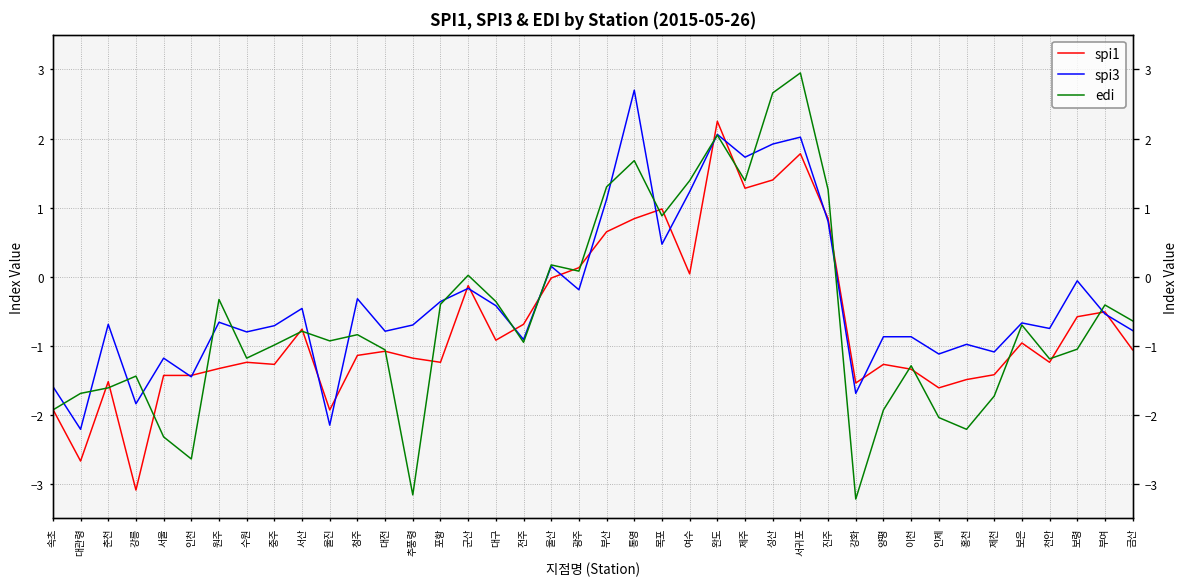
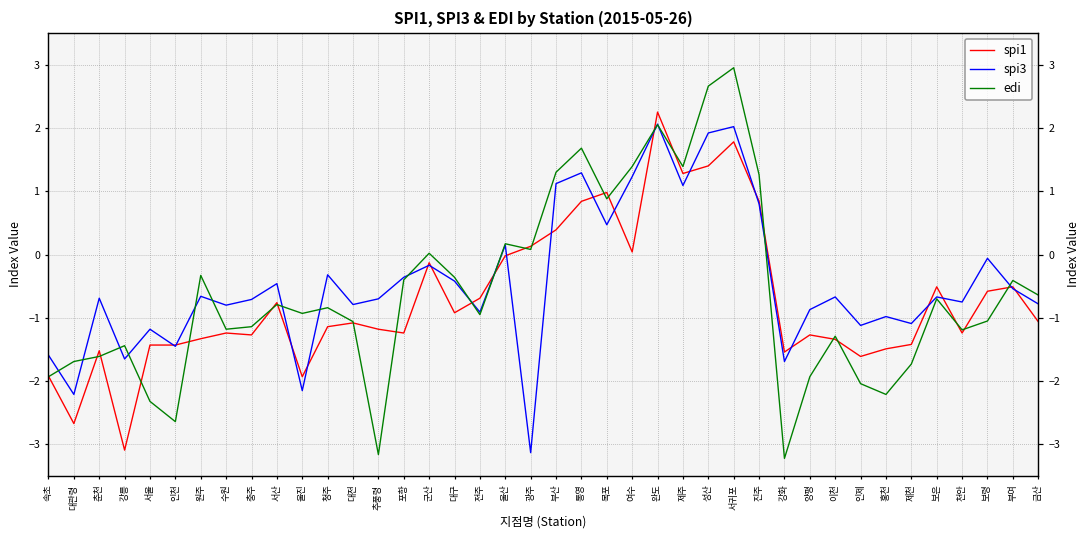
  {
    "spi1": {
      "대관령": -2.7,
      "춘천": -1.5,
      "강릉": -3.1,
      "서울": -1.4,
      "원주": -1.3,
      "수원": -1.2,
      "충주": -1.3,
      "울진": -1.9,
      "청주": -1.1,
      "추풍령": -1.2,
      "포항": -1.2,
      "대구": -0.9,
      "전주": -0.7,
      "울산": 0.0,
      "광주": 0.1,
-     "부산": 0.7,
+     "부산": 0.4,
      "통영": 0.8,
      "목포": 1.0,
      "여수": 0.0,
      "완도": 2.3,
      "제주": 1.3,
      "성산": 1.4,
      "서귀포": 1.8,
      "강화": -1.5,
      "양평": -1.3,
      "이천": -1.3,
      "인제": -1.6,
      "홍천": -1.5,
      "제천": -1.4,
-     "보은": -1.0,
+     "보은": -0.5,
      "천안": -1.2,
      "보령": -0.6,
      "금산": -1.1
    },
    "spi3": {
      "속초": -1.6,
      "대관령": -2.2,
      "춘천": -0.7,
-     "강릉": -1.8,
+     "강릉": -1.7,
      "서울": -1.2,
      "원주": -0.7,
      "수원": -0.8,
      "충주": -0.7,
      "서산": -0.5,
      "울진": -2.2,
      "청주": -0.3,
      "대전": -0.8,
      "추풍령": -0.7,
      "대구": -0.4,
-     "광주": -0.2,
+     "광주": -3.1,
      "부산": 1.1,
-     "통영": 2.7,
+     "통영": 1.3,
      "목포": 0.5,
      "여수": 1.2,
-     "제주": 1.7,
+     "제주": 1.1,
      "성산": 1.9,
      "서귀포": 2.0,
      "강화": -1.7,
      "양평": -0.9,
-     "이천": -0.9,
+     "이천": -0.7,
      "인제": -1.1,
      "홍천": -1.0,
      "제천": -1.1,
      "천안": -0.8,
      "보령": -0.1,
      "금산": -0.8
    },
    "edi": {
      "대관령": -1.7,
      "춘천": -1.6,
      "강릉": -1.4,
      "서울": -2.3,
      "인천": -2.6,
      "원주": -0.3,
      "수원": -1.2,
-     "충주": -1.0,
+     "충주": -1.1,
      "울진": -0.9,
      "청주": -0.8,
      "추풍령": -3.2,
      "군산": 0.0,
      "대구": -0.4,
      "광주": 0.1,
      "부산": 1.3,
      "통영": 1.7,
      "목포": 0.9,
      "여수": 1.4,
      "제주": 1.4,
      "성산": 2.7,
      "서귀포": 3.0,
      "진주": 1.3,
      "강화": -3.2,
      "양평": -1.9,
      "이천": -1.3,
      "인제": -2.0,
      "홍천": -2.2,
      "제천": -1.7,
      "천안": -1.2,
      "보령": -1.1,
      "부여": -0.4,
      "금산": -0.6
    }
  }
